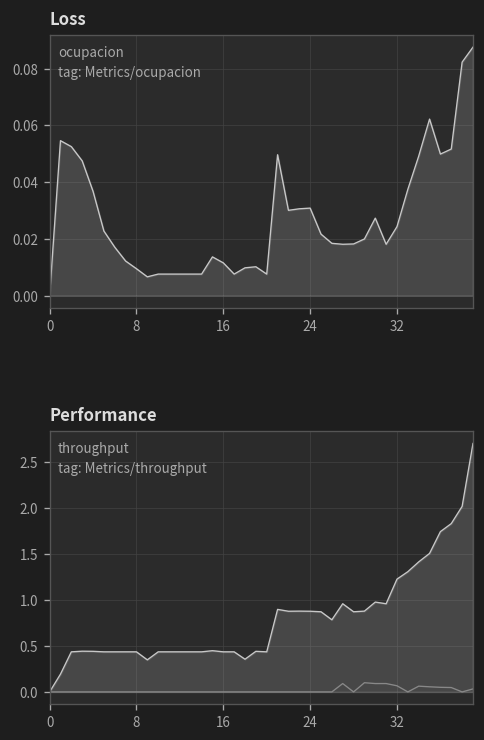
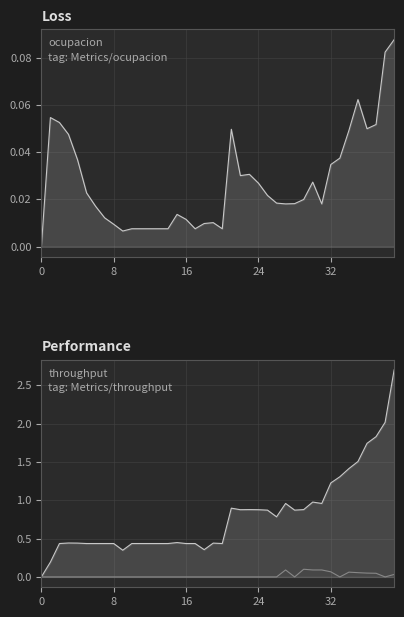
  {
    "Loss": {
      "0": 0.000,
      "8": 0.009,
      "16": 0.012,
-     "24": 0.031,
-     "32": 0.024
+     "24": 0.027,
+     "32": 0.035
    }
  }
